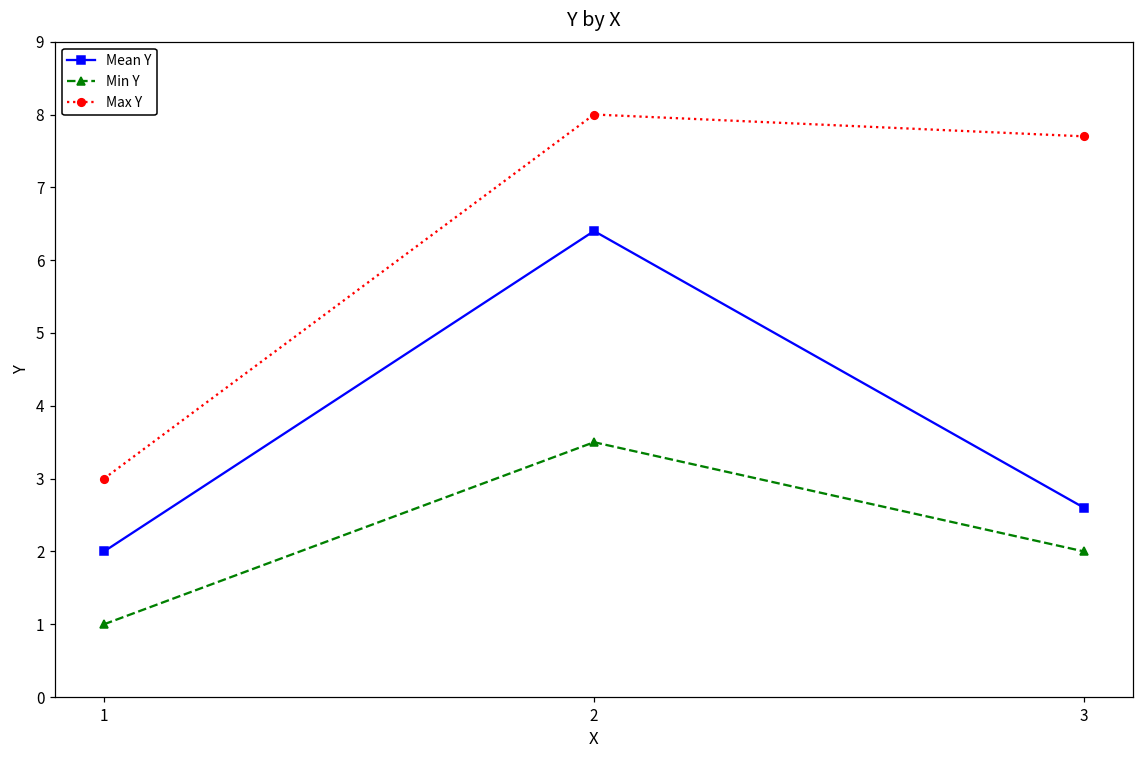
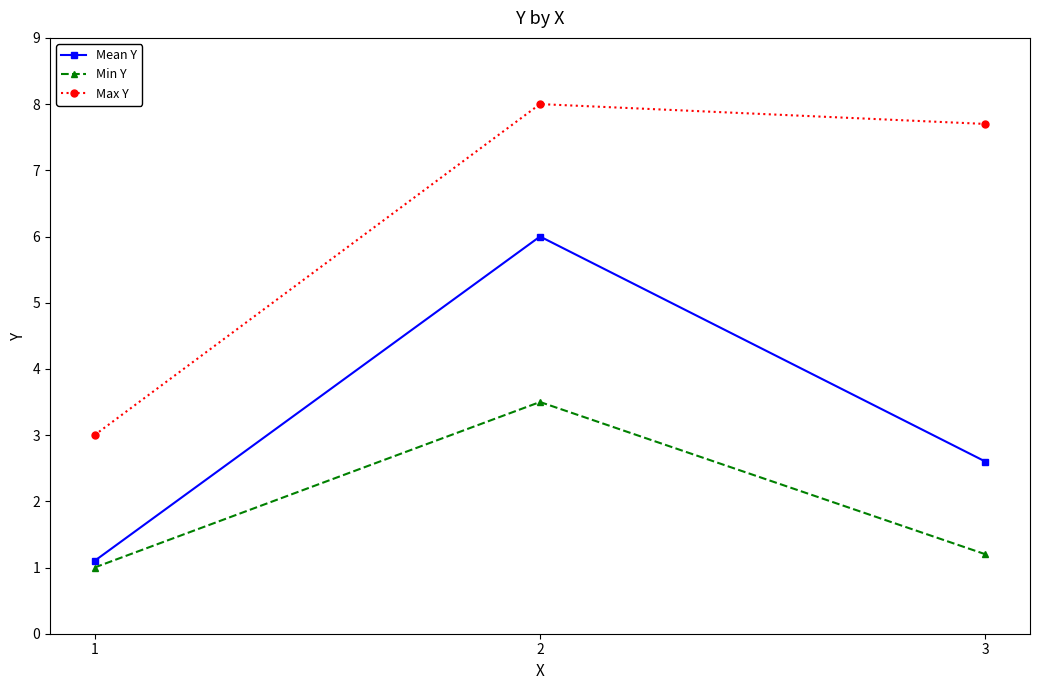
  {
    "Mean Y": {
-     "1": 2.0,
-     "2": 6.4,
+     "1": 1.1,
+     "2": 6.0,
      "3": 2.6
    },
    "Min Y": {
      "1": 1.0,
      "2": 3.5,
-     "3": 2.0
+     "3": 1.2
    },
    "Max Y": {
      "1": 3.0,
      "2": 8.0,
      "3": 7.7
    }
  }
